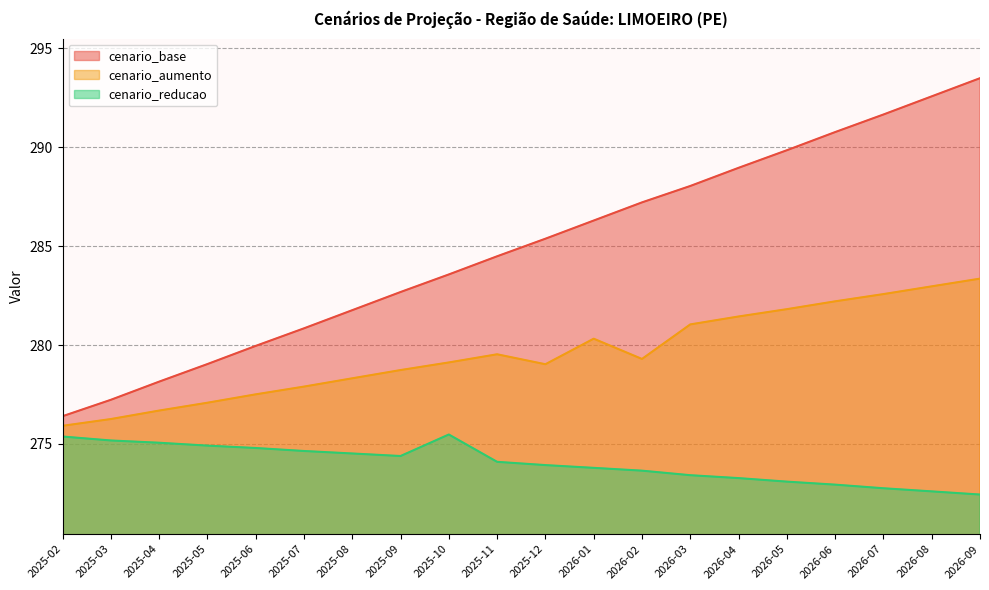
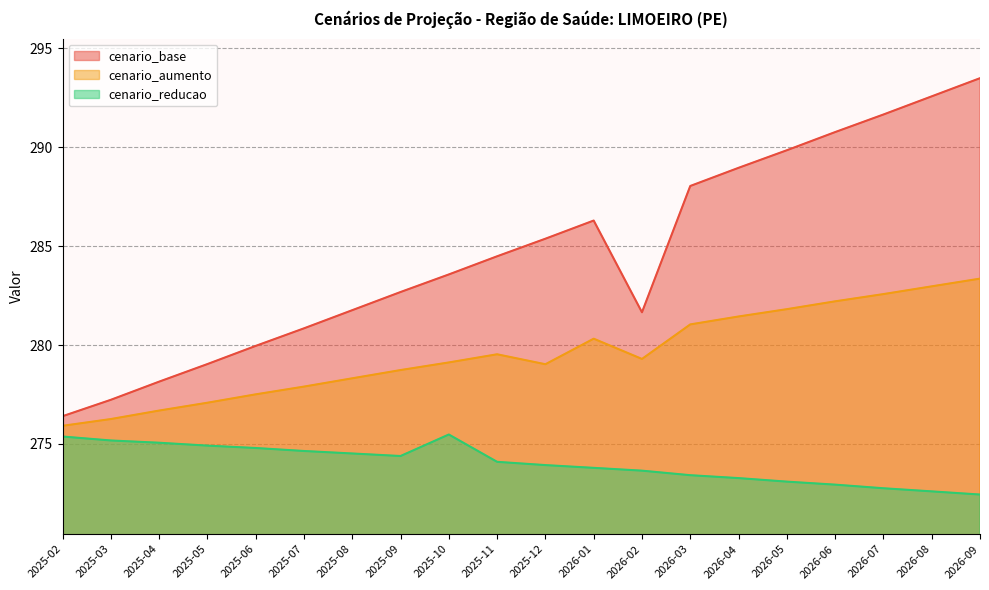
  {
    "cenario_base": {
      "2025-02": 276.4,
      "2025-03": 277.2,
      "2025-04": 278.1,
      "2025-05": 279.0,
      "2025-06": 280.0,
      "2025-07": 280.8,
      "2025-08": 281.8,
      "2025-09": 282.7,
      "2025-10": 283.6,
      "2025-11": 284.5,
      "2025-12": 285.4,
      "2026-01": 286.3,
-     "2026-02": 287.2,
+     "2026-02": 281.7,
      "2026-03": 288.0,
      "2026-04": 289.0,
      "2026-05": 289.8,
      "2026-06": 290.8,
      "2026-07": 291.6,
      "2026-08": 292.6,
      "2026-09": 293.5
    },
    "cenario_aumento": {
      "2025-02": 275.9,
      "2025-03": 276.3,
      "2025-04": 276.7,
      "2025-05": 277.1,
      "2025-06": 277.5,
      "2025-07": 277.9,
      "2025-08": 278.3,
      "2025-09": 278.7,
      "2025-10": 279.1,
      "2025-11": 279.5,
      "2025-12": 279.0,
      "2026-01": 280.3,
      "2026-02": 279.3,
      "2026-03": 281.0,
      "2026-04": 281.4,
      "2026-05": 281.8,
      "2026-06": 282.2,
      "2026-07": 282.6,
      "2026-08": 283.0,
      "2026-09": 283.4
    },
    "cenario_reducao": {
      "2025-02": 275.4,
      "2025-03": 275.2,
      "2025-04": 275.1,
      "2025-05": 274.9,
      "2025-06": 274.8,
      "2025-07": 274.6,
      "2025-08": 274.5,
      "2025-09": 274.4,
      "2025-10": 275.5,
      "2025-11": 274.1,
      "2025-12": 273.9,
      "2026-01": 273.8,
      "2026-02": 273.7,
      "2026-03": 273.4,
      "2026-04": 273.3,
      "2026-05": 273.1,
      "2026-06": 272.9,
      "2026-07": 272.8,
      "2026-08": 272.6,
      "2026-09": 272.4
    }
  }
